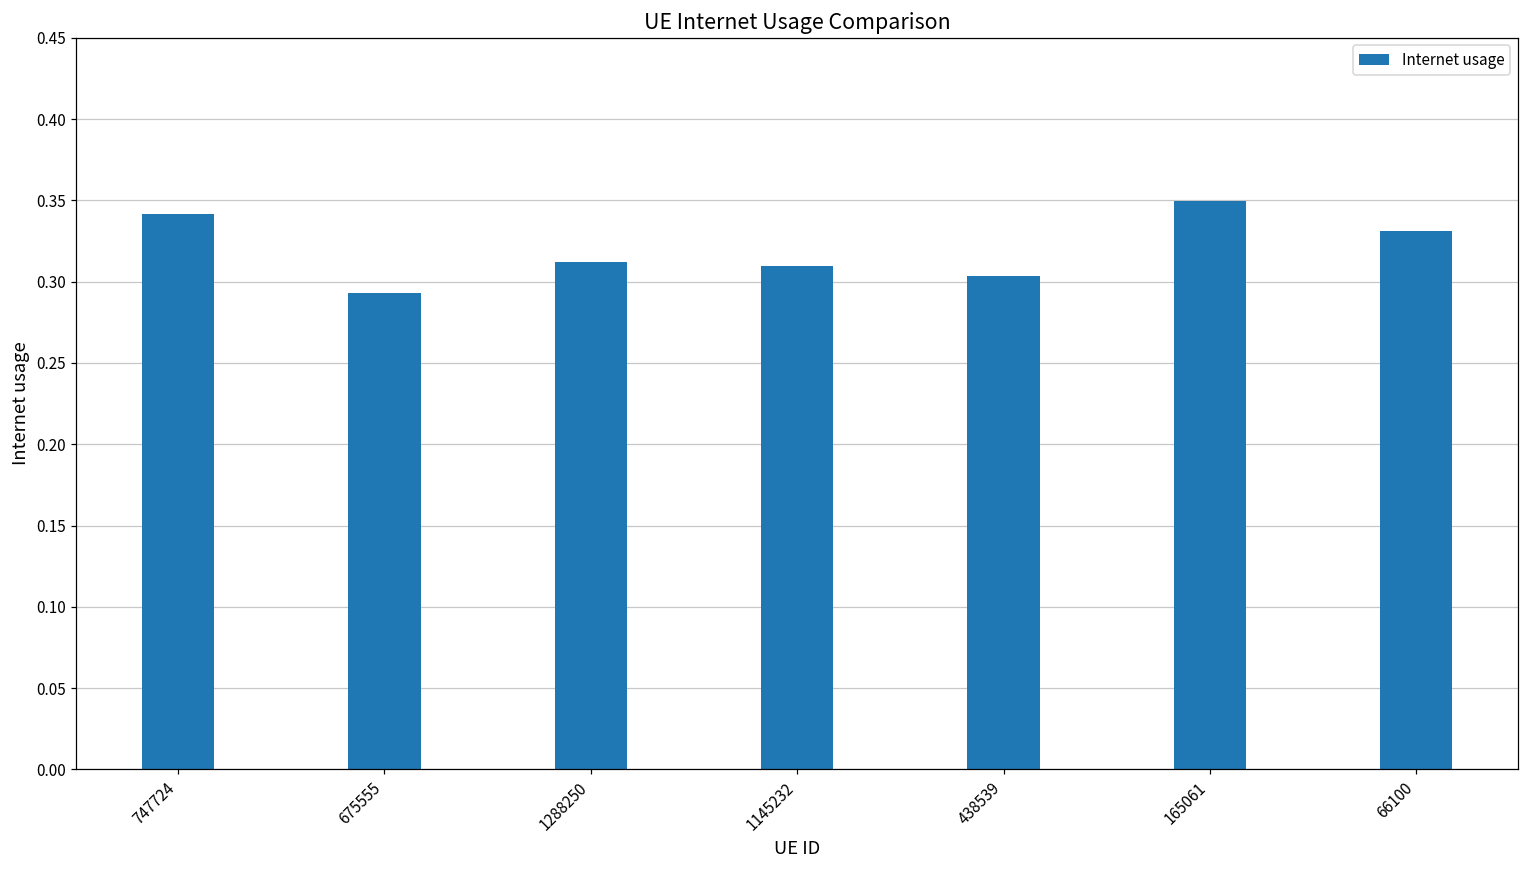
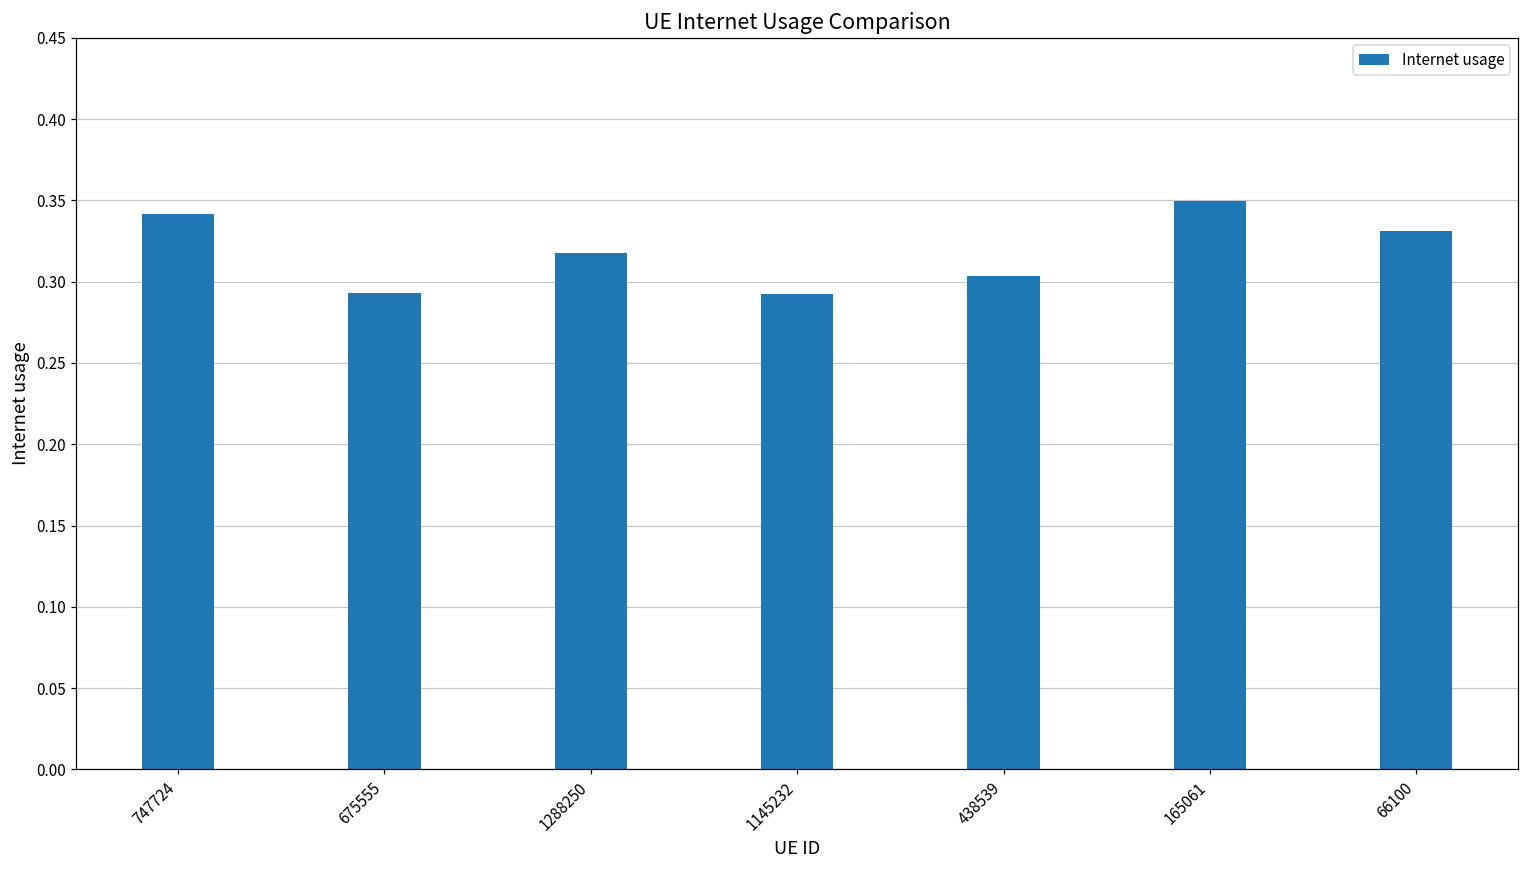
  {
    "747724": 0.342,
    "675555": 0.293,
-   "1288250": 0.312,
-   "1145232": 0.310,
+   "1288250": 0.318,
+   "1145232": 0.293,
    "438539": 0.304,
    "165061": 0.350,
    "66100": 0.331
  }
